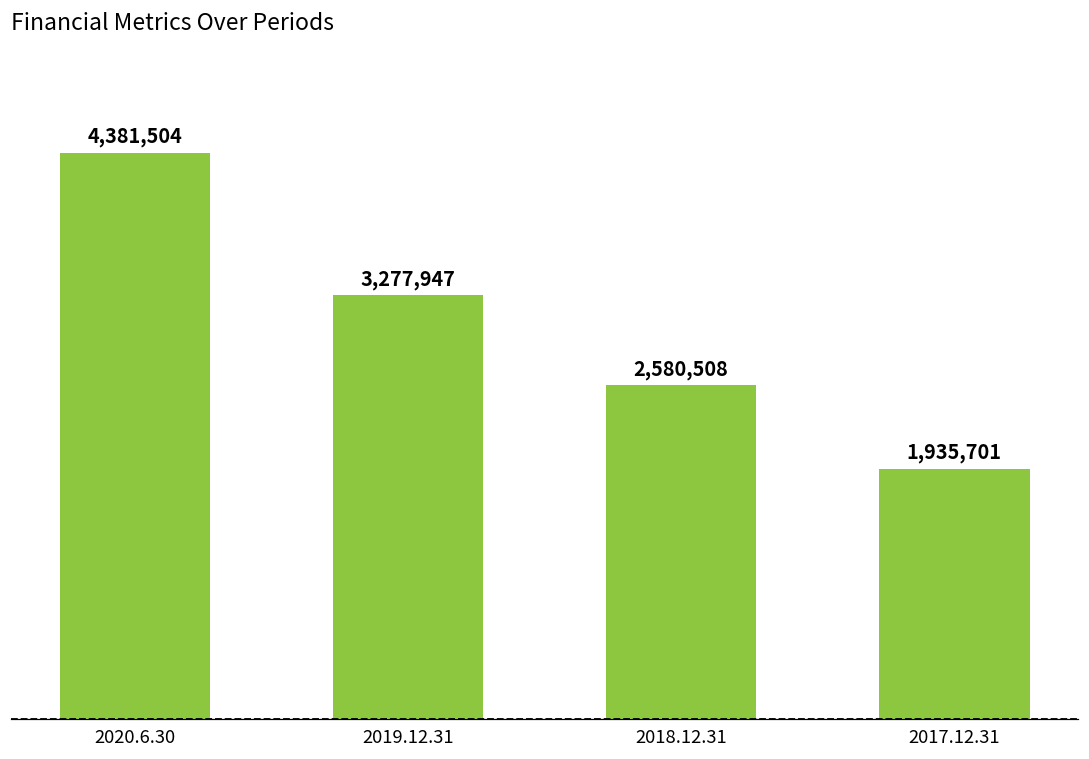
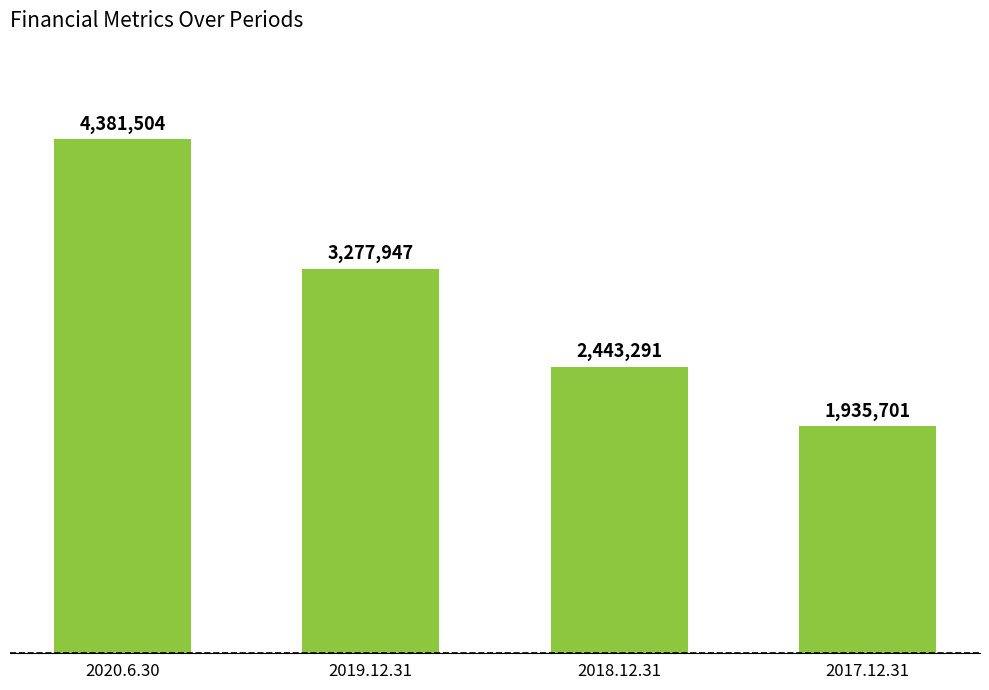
  {
    "2020.6.30": "4,381,504",
    "2019.12.31": "3,277,947",
-   "2018.12.31": "2,580,508",
+   "2018.12.31": "2,443,291",
    "2017.12.31": "1,935,701"
  }
